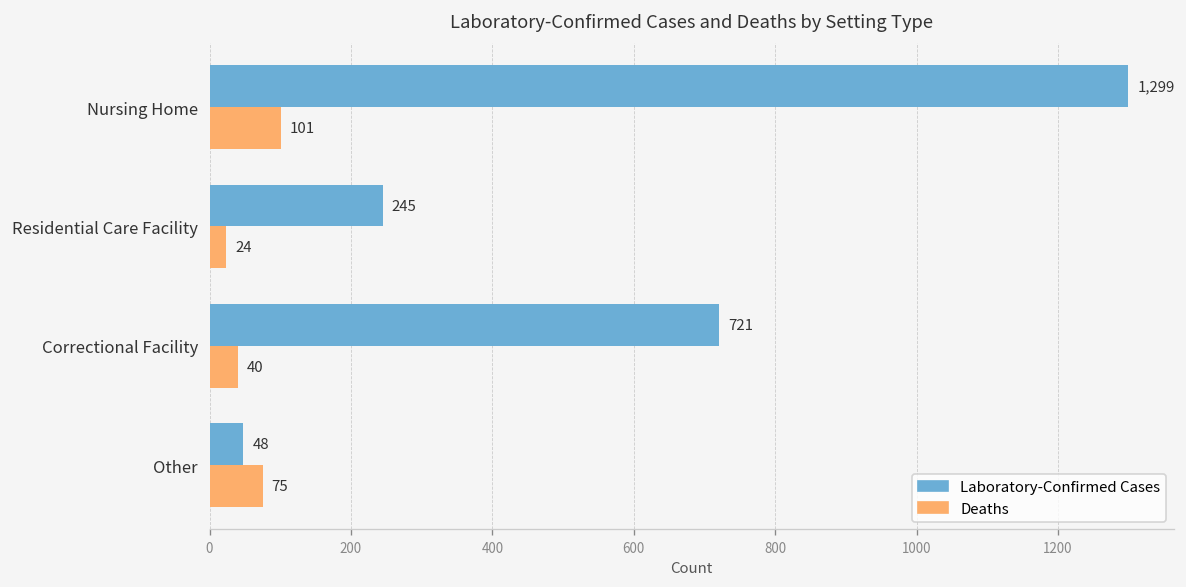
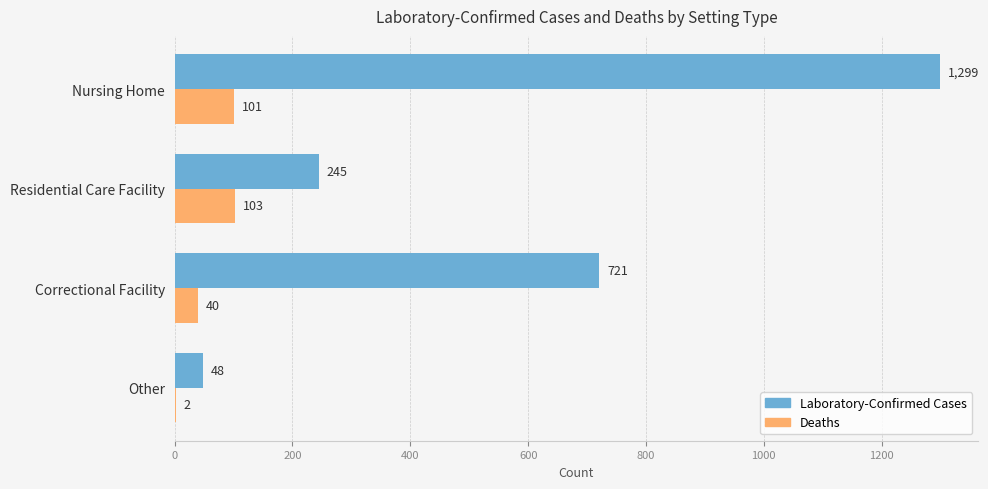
  {
    "Laboratory-Confirmed Cases": {
      "Nursing Home": "1,299",
      "Residential Care Facility": "245",
      "Correctional Facility": "721",
      "Other": "48"
    },
    "Deaths": {
      "Nursing Home": "101",
-     "Residential Care Facility": "24",
+     "Residential Care Facility": "103",
      "Correctional Facility": "40",
-     "Other": "75"
+     "Other": "2"
    }
  }
